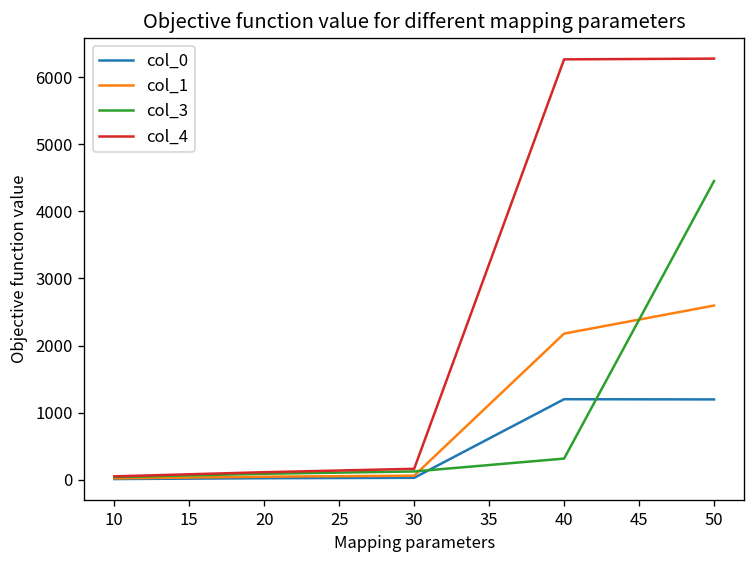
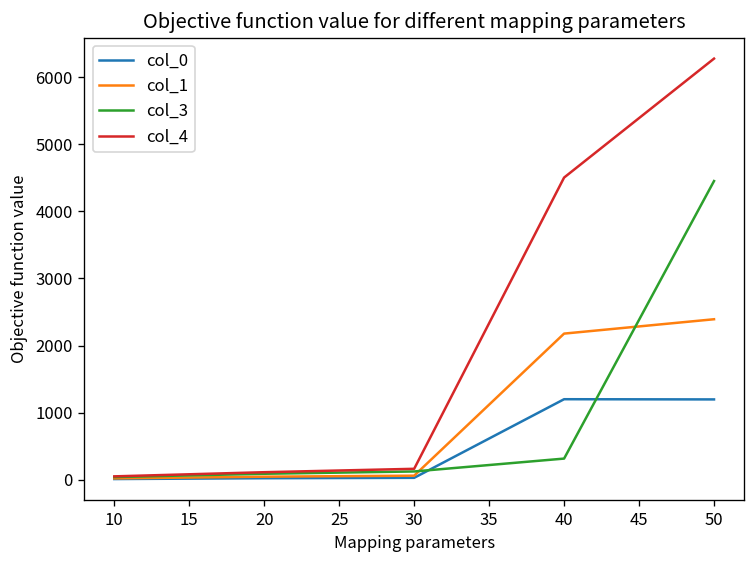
  {
    "col_0": {
      "40": 1200,
      "50": 1200
    },
    "col_1": {
      "40": 2200,
-     "50": 2600
+     "50": 2400
    },
    "col_3": {
      "40": 300,
      "50": 4500
    },
    "col_4": {
-     "40": 6300,
+     "40": 4500,
      "50": 6300
    }
  }
